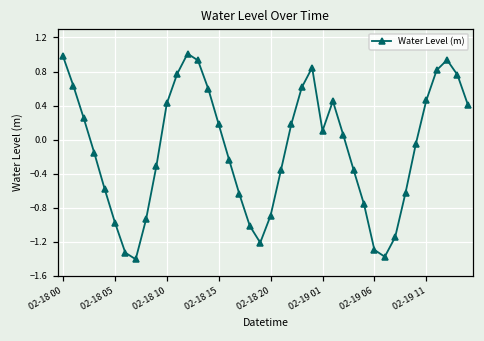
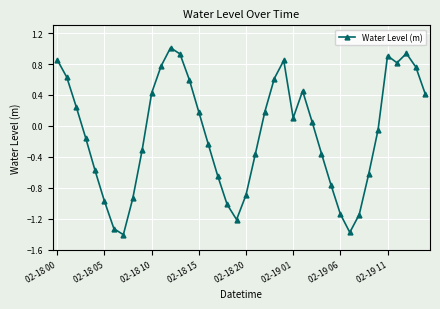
  {
-   "02-18 00": 1.0,
+   "02-18 00": 0.9,
    "02-18 05": -1.0,
    "02-18 10": 0.4,
    "02-18 15": 0.2,
    "02-18 20": -0.9,
    "02-19 01": 0.1,
-   "02-19 06": -1.3,
-   "02-19 11": 0.5
+   "02-19 06": -1.1,
+   "02-19 11": 0.9
  }
